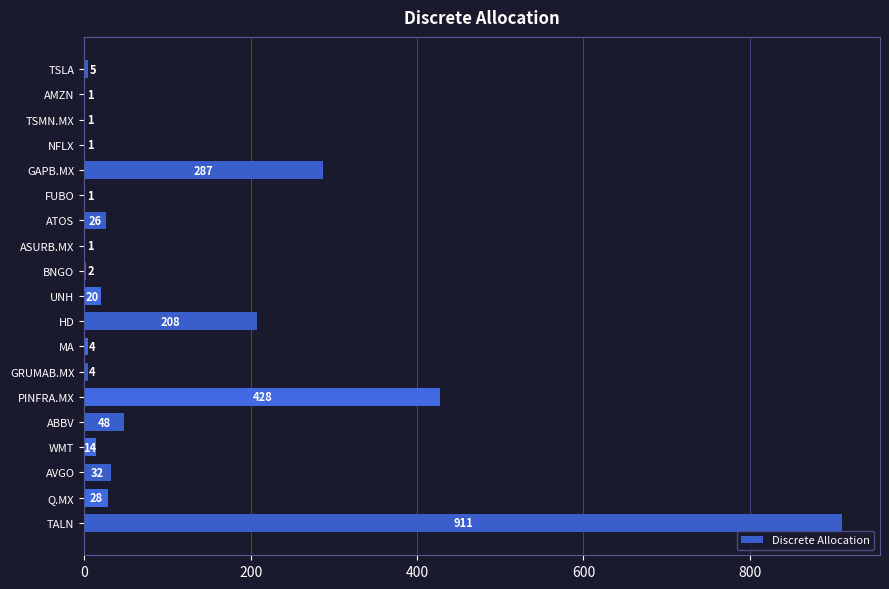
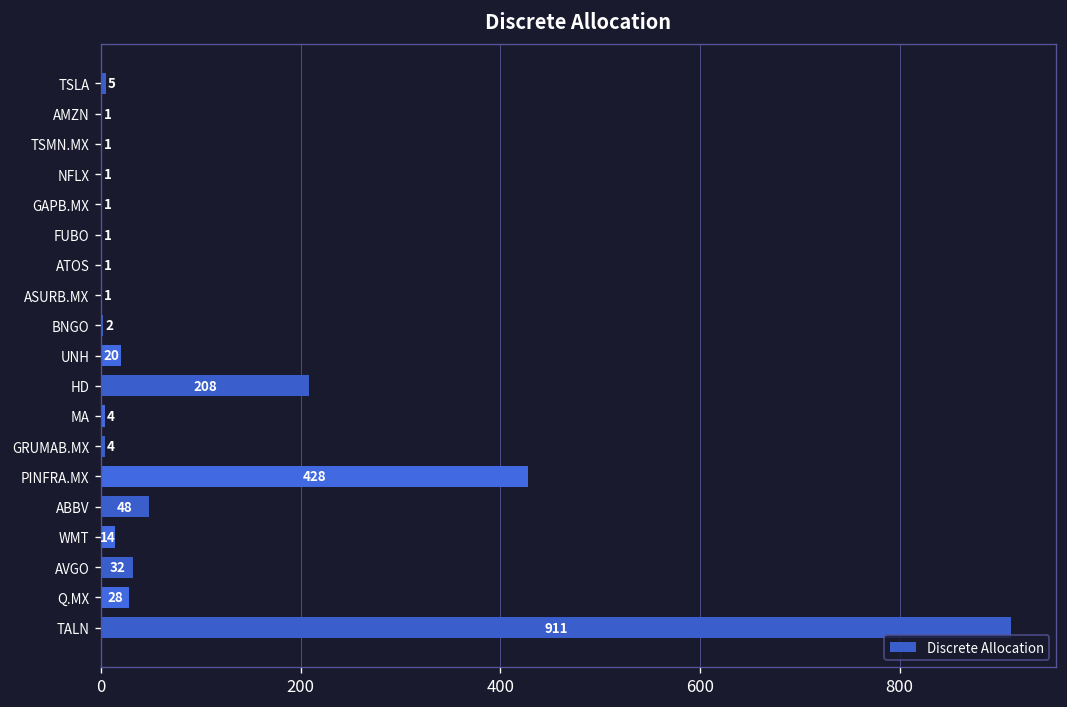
  {
    "TSLA": 5,
    "AMZN": 1,
    "TSMN.MX": 1,
    "NFLX": 1,
-   "GAPB.MX": 287,
+   "GAPB.MX": 1,
    "FUBO": 1,
-   "ATOS": 26,
+   "ATOS": 1,
    "ASURB.MX": 1,
    "BNGO": 2,
    "UNH": 20,
    "HD": 208,
    "MA": 4,
    "GRUMAB.MX": 4,
    "PINFRA.MX": 428,
    "ABBV": 48,
    "WMT": 14,
    "AVGO": 32,
    "Q.MX": 28,
    "TALN": 911
  }
